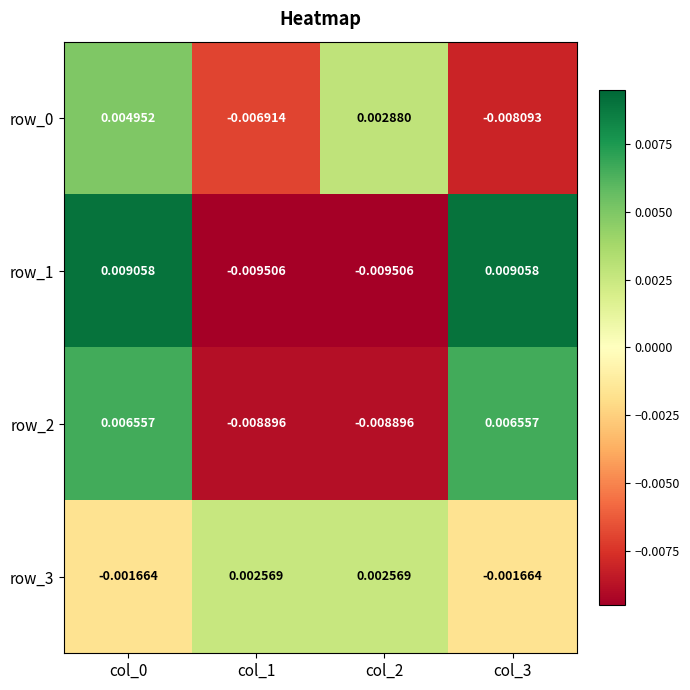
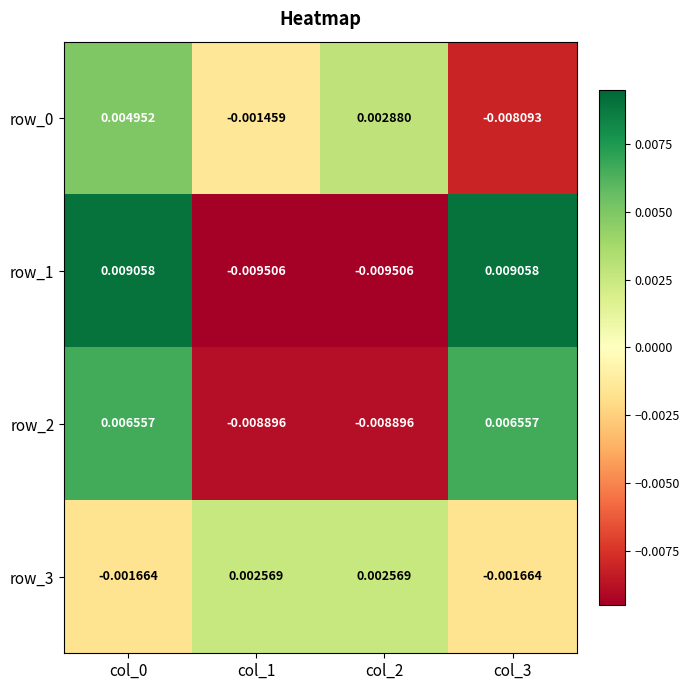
  {
    "row_0": {
      "col_0": 0.004952,
-     "col_1": -0.006914,
+     "col_1": -0.001459,
      "col_2": 0.002880,
      "col_3": -0.008093
    },
    "row_1": {
      "col_0": 0.009058,
      "col_1": -0.009506,
      "col_2": -0.009506,
      "col_3": 0.009058
    },
    "row_2": {
      "col_0": 0.006557,
      "col_1": -0.008896,
      "col_2": -0.008896,
      "col_3": 0.006557
    },
    "row_3": {
      "col_0": -0.001664,
      "col_1": 0.002569,
      "col_2": 0.002569,
      "col_3": -0.001664
    }
  }
